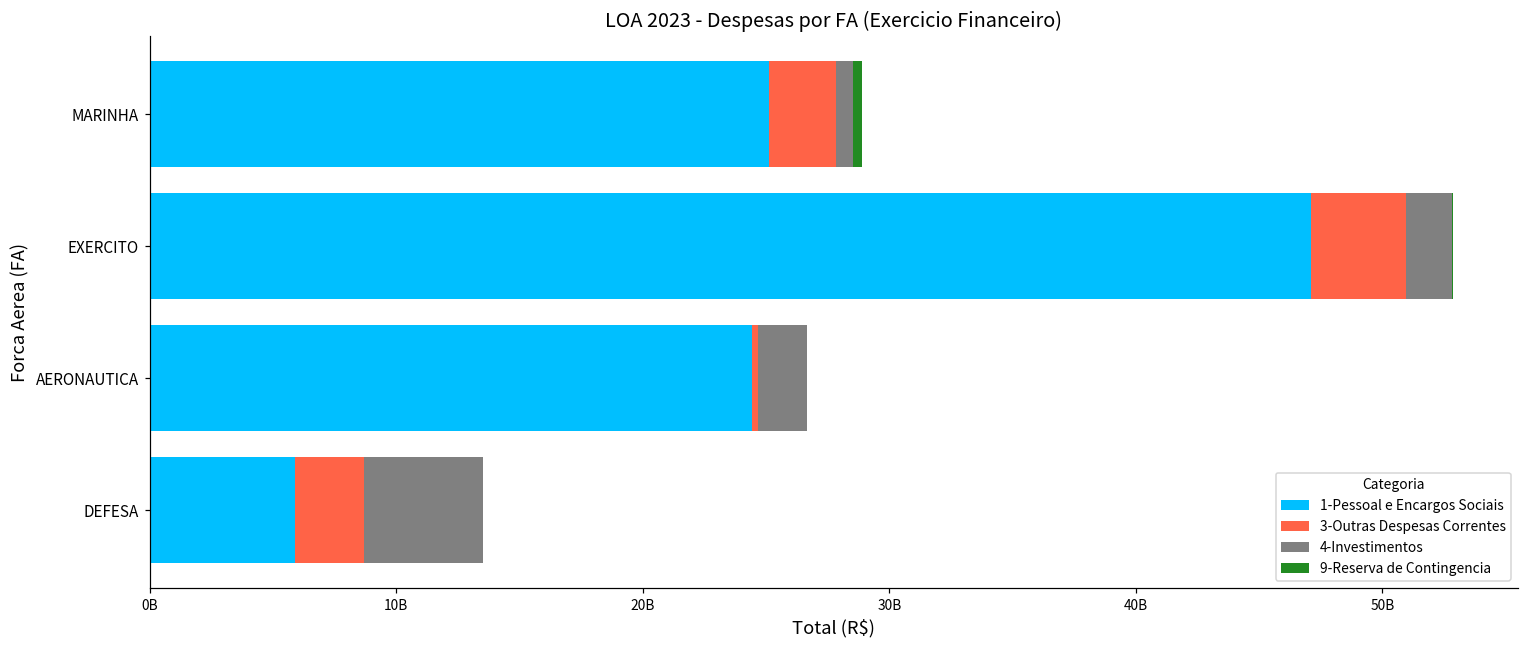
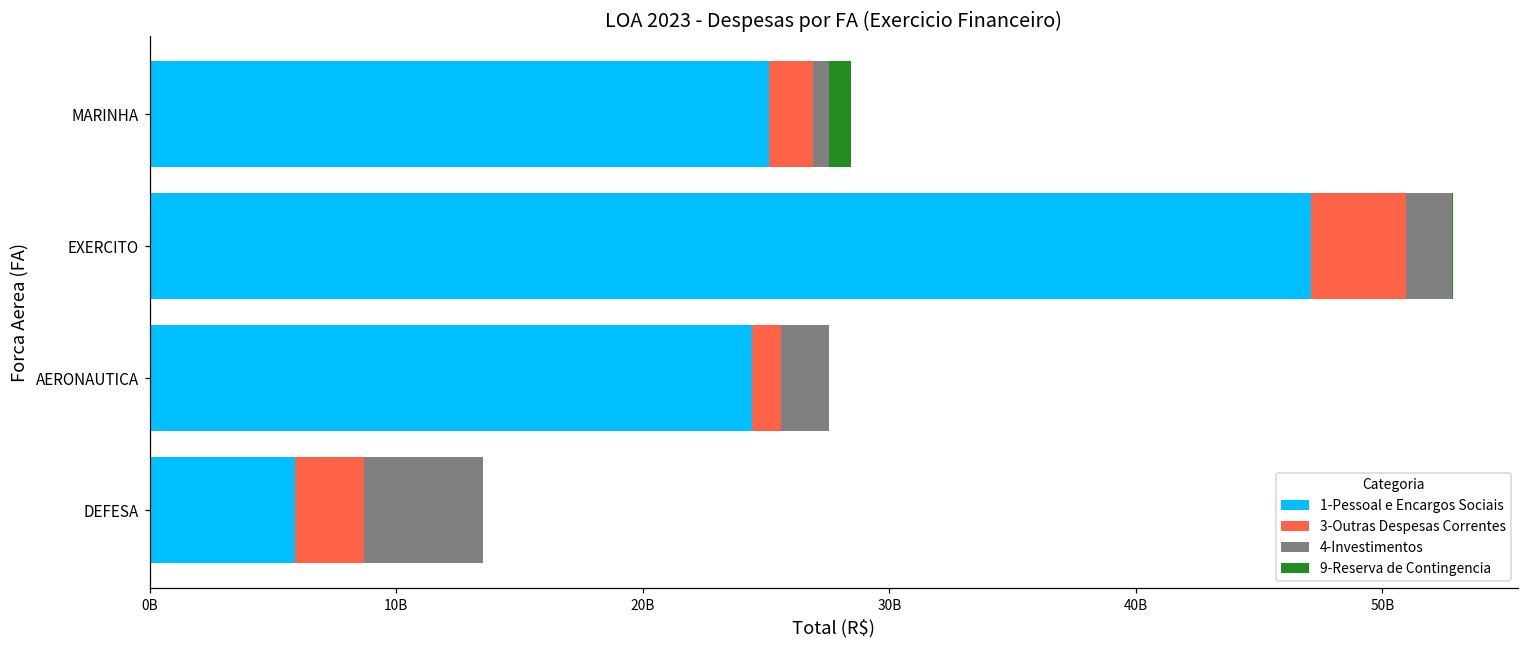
  {
    "1-Pessoal e Encargos Sociais": {
      "MARINHA": 25100000000,
      "EXERCITO": 47100000000,
      "AERONAUTICA": 24400000000,
      "DEFESA": 5900000000
    },
    "3-Outras Despesas Correntes": {
-     "MARINHA": 2700000000,
+     "MARINHA": 1800000000,
      "EXERCITO": 3900000000,
-     "AERONAUTICA": 300000000,
+     "AERONAUTICA": 1200000000,
      "DEFESA": 2800000000
    },
    "4-Investimentos": {
      "MARINHA": 700000000,
      "EXERCITO": 1800000000,
      "AERONAUTICA": 1900000000,
      "DEFESA": 4800000000
    },
    "9-Reserva de Contingencia": {
-     "MARINHA": 400000000,
+     "MARINHA": 900000000,
      "AERONAUTICA": 0,
      "DEFESA": 0
    }
  }
